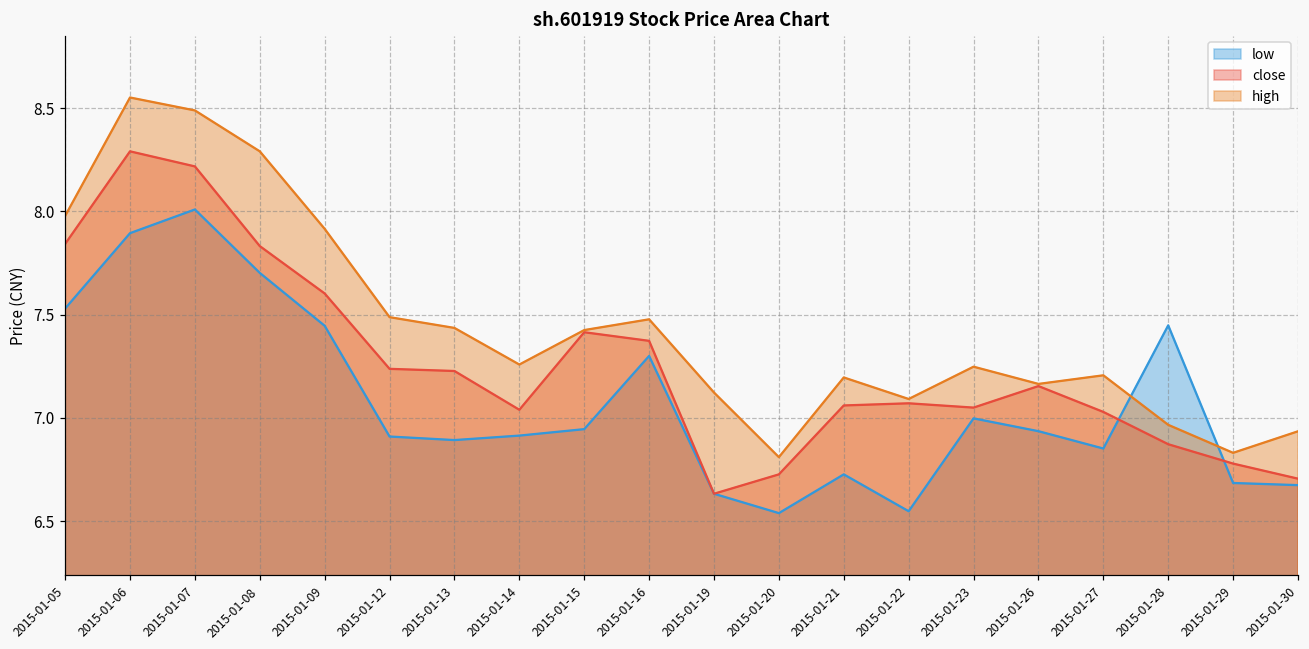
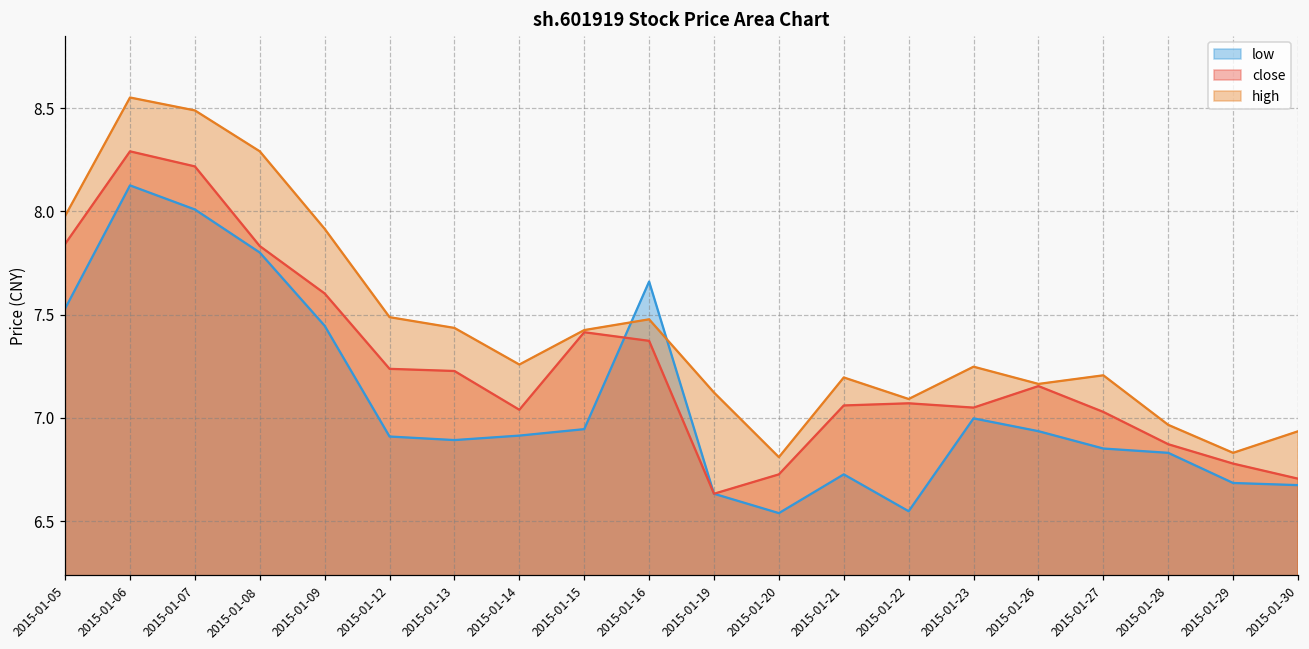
  {
    "low": {
      "2015-01-05": 7.53,
-     "2015-01-06": 7.89,
+     "2015-01-06": 8.13,
      "2015-01-07": 8.01,
-     "2015-01-08": 7.70,
+     "2015-01-08": 7.80,
      "2015-01-09": 7.45,
      "2015-01-12": 6.91,
      "2015-01-13": 6.89,
      "2015-01-14": 6.91,
      "2015-01-15": 6.95,
-     "2015-01-16": 7.30,
+     "2015-01-16": 7.66,
      "2015-01-20": 6.54,
      "2015-01-21": 6.73,
      "2015-01-22": 6.55,
      "2015-01-23": 7.00,
      "2015-01-26": 6.94,
      "2015-01-27": 6.85,
-     "2015-01-28": 7.45,
+     "2015-01-28": 6.83,
      "2015-01-29": 6.68,
      "2015-01-30": 6.67
    }
  }
